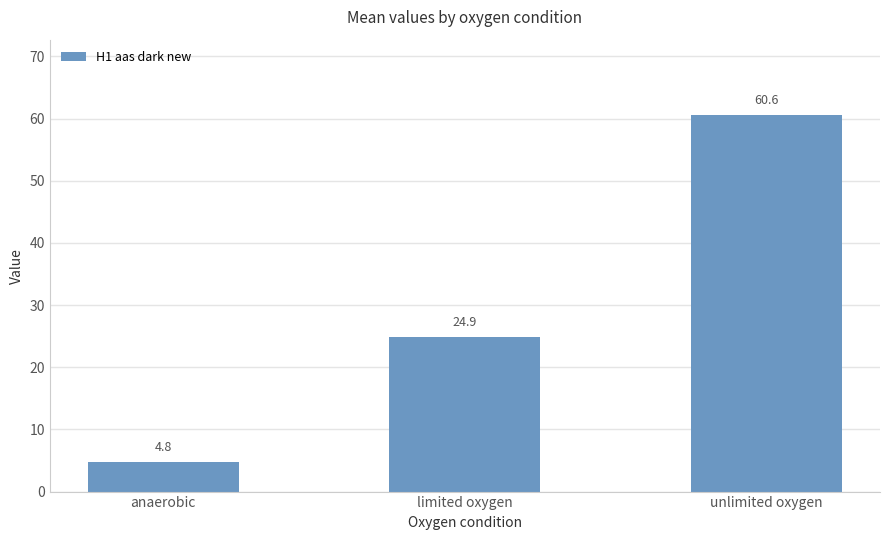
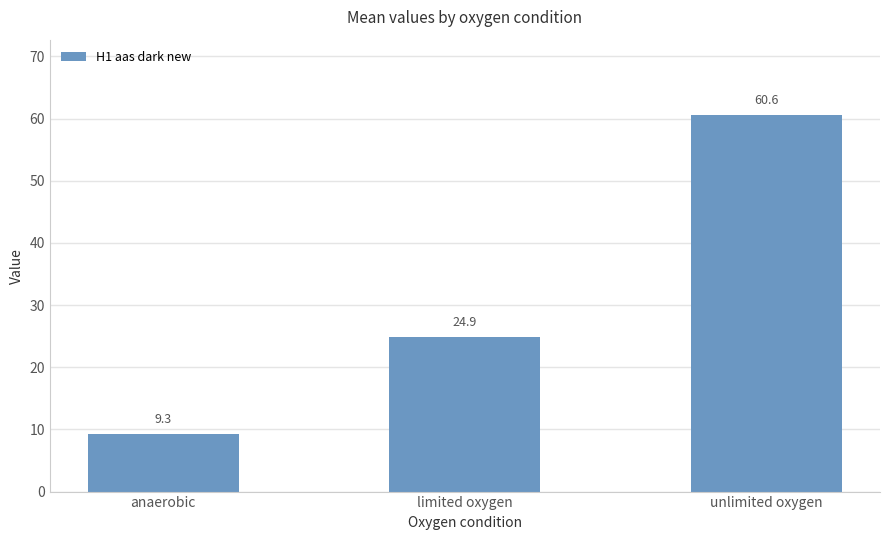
  {
-   "anaerobic": 4.8,
+   "anaerobic": 9.3,
    "limited oxygen": 24.9,
    "unlimited oxygen": 60.6
  }
